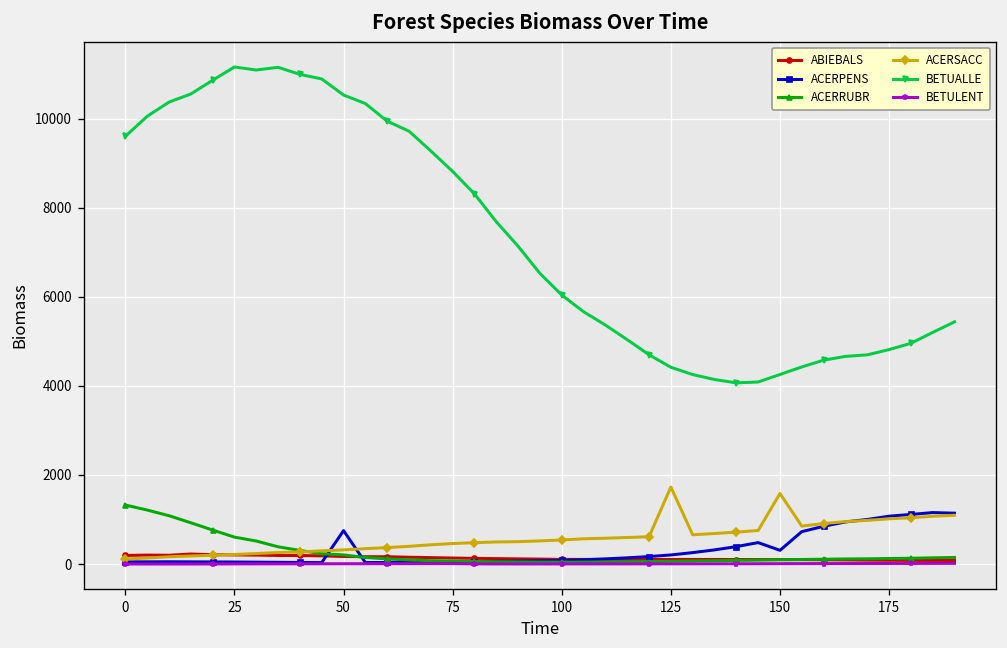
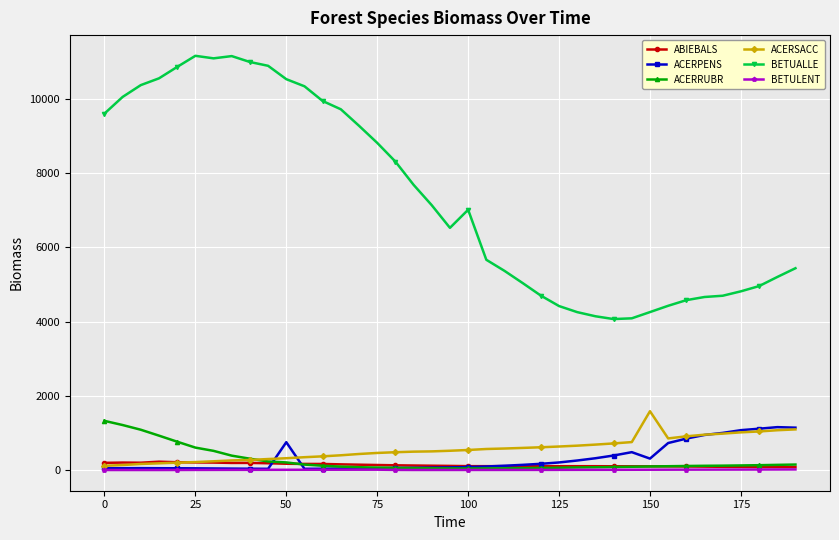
  {
    "ABIEBALS": {
      "0": 200,
      "75": 100
    },
    "ACERPENS": {
      "50": 700,
      "125": 200,
      "150": 300
    },
    "ACERRUBR": {
      "0": 1300,
      "25": 600
    },
    "ACERSACC": {
      "50": 300,
      "75": 500,
      "100": 500,
-     "125": 1700,
+     "125": 600,
      "150": 1600
    },
    "BETUALLE": {
      "0": 9600,
      "25": 11200,
      "50": 10500,
      "75": 8800,
-     "100": 6000,
+     "100": 7000,
      "125": 4400,
      "150": 4300,
      "175": 4800
    },
    "BETULENT": {
      "50": 0,
      "150": 0,
      "175": 0
    }
  }
